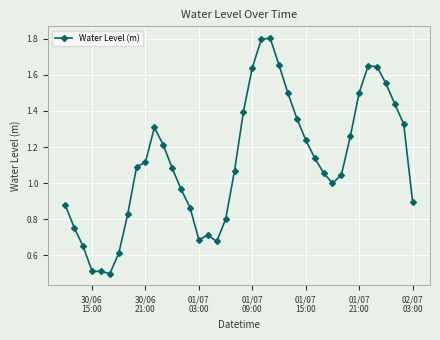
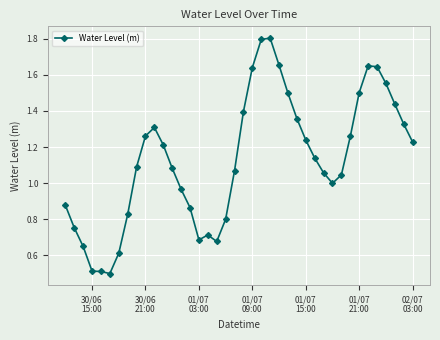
  {
    "30/06 15:00": 0.51,
-   "30/06 21:00": 1.12,
+   "30/06 21:00": 1.26,
    "01/07 03:00": 0.69,
    "01/07 09:00": 1.64,
    "01/07 15:00": 1.24,
    "01/07 21:00": 1.50,
-   "02/07 03:00": 0.90
+   "02/07 03:00": 1.23
  }
